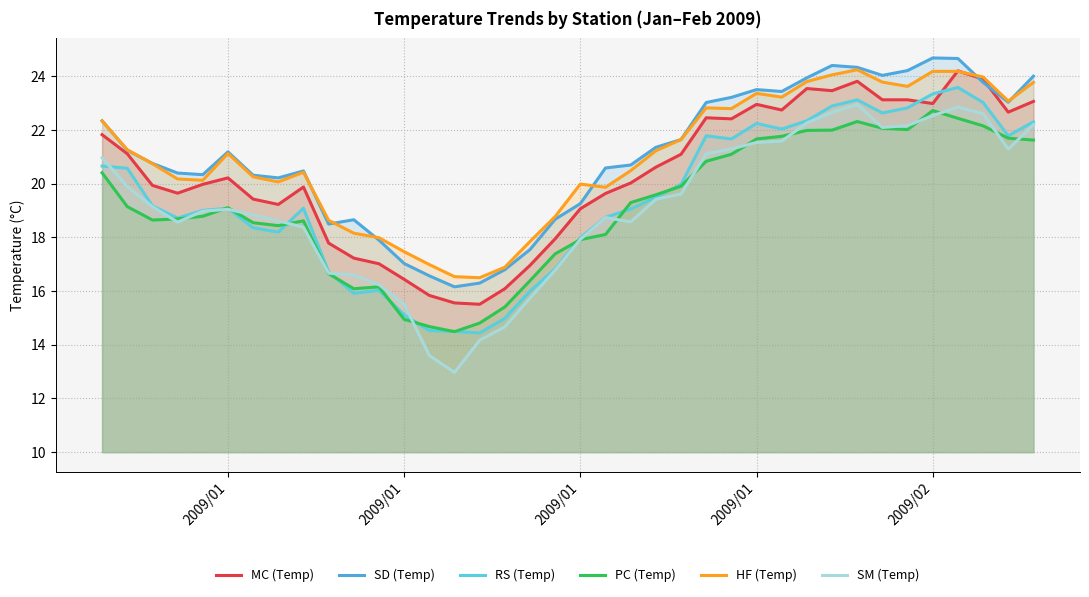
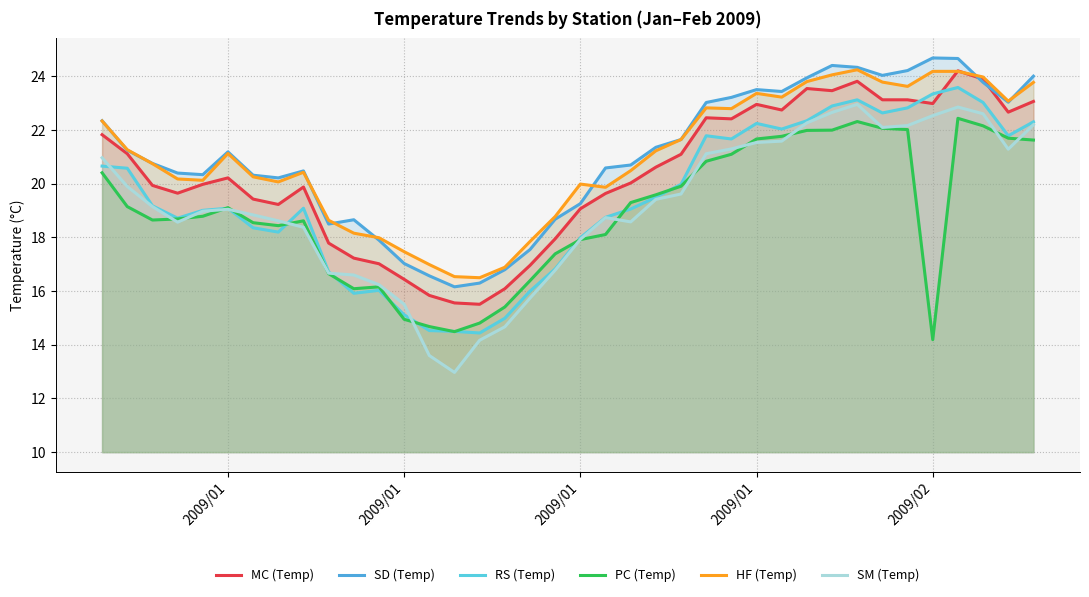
  {
    "MC (Temp)": {
      "2009/02": 23.0
    },
    "PC (Temp)": {
-     "2009/02": 22.7
+     "2009/02": 14.2
    },
    "HF (Temp)": {
      "2009/02": 24.2
    },
    "SM (Temp)": {
      "2009/02": 22.5
    }
  }
